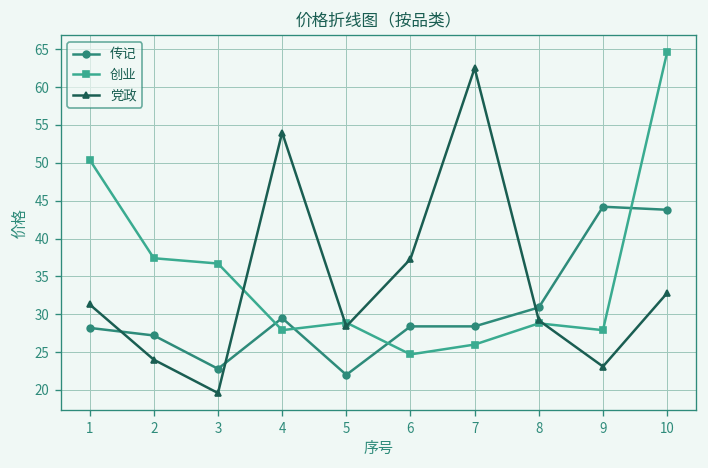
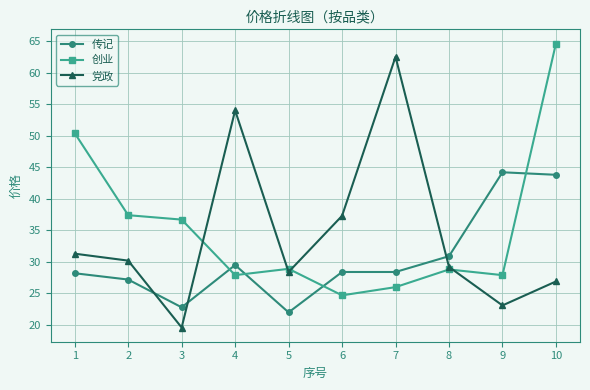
  {
    "党政": {
      "1": 31,
-     "2": 24,
+     "2": 30,
      "3": 20,
      "4": 54,
      "5": 28,
      "6": 37,
      "7": 63,
      "8": 29,
      "9": 23,
-     "10": 33
+     "10": 27
    }
  }
